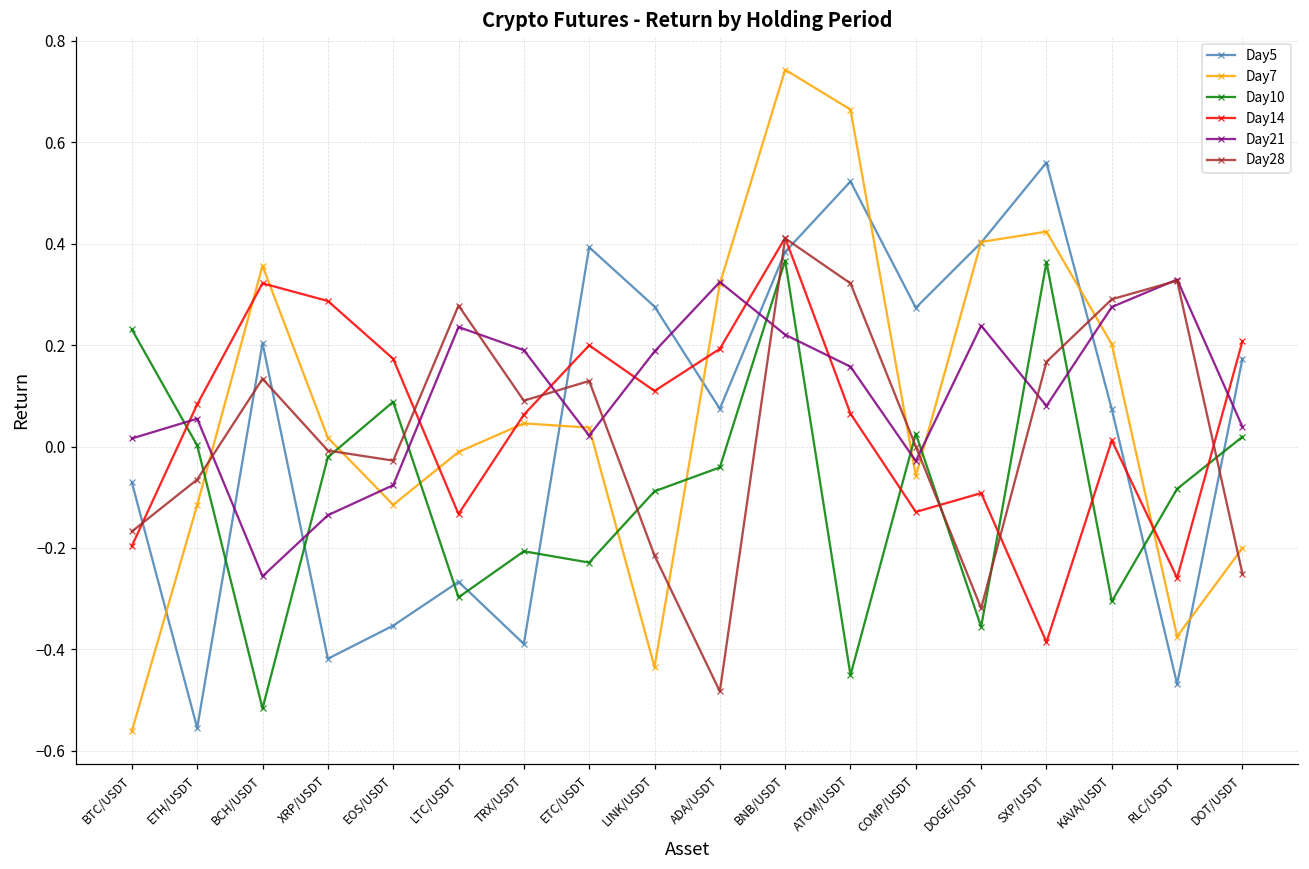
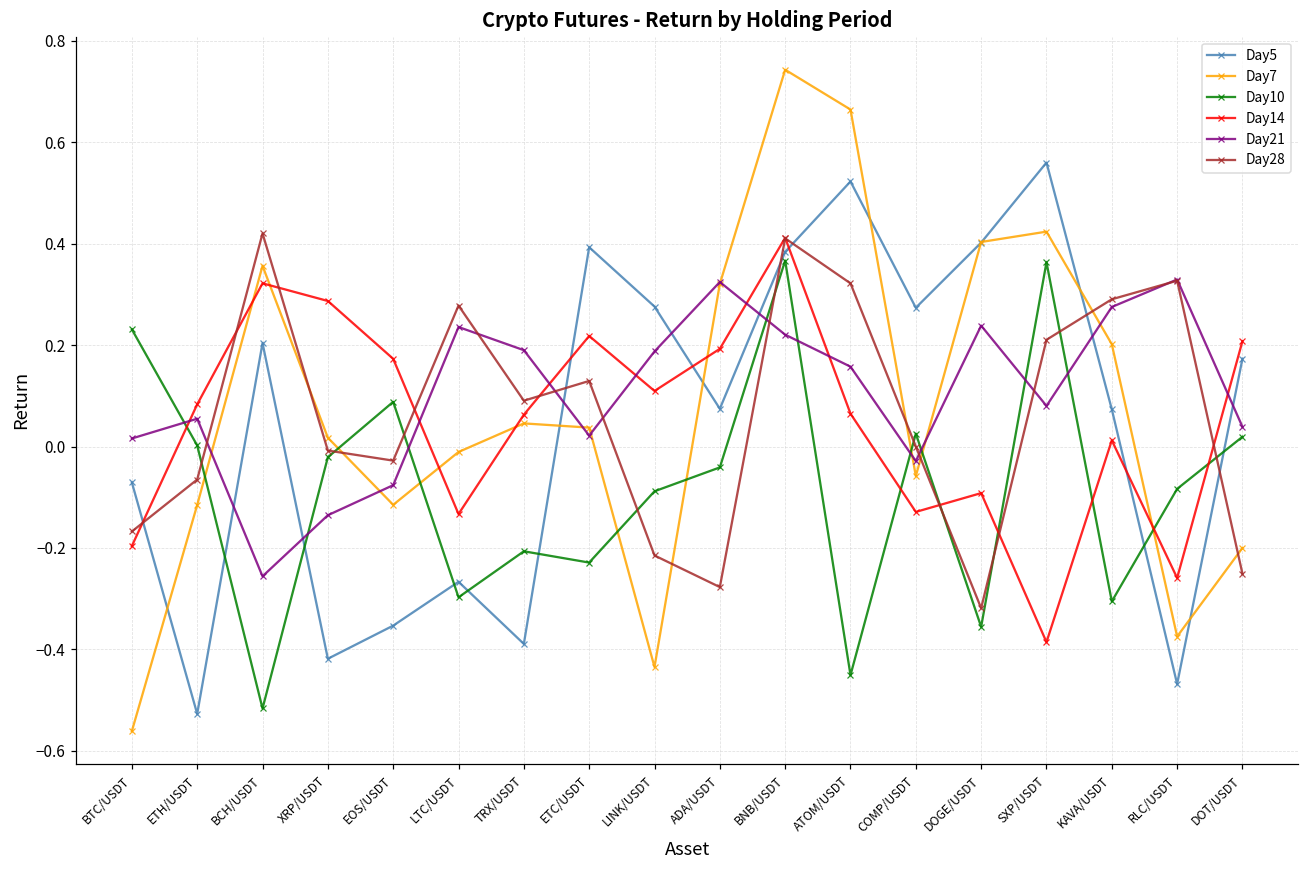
  {
    "Day5": {
      "BTC/USDT": -0.07,
-     "ETH/USDT": -0.56,
+     "ETH/USDT": -0.53,
      "BCH/USDT": 0.20,
      "XRP/USDT": -0.42,
      "EOS/USDT": -0.35,
      "LTC/USDT": -0.27,
      "TRX/USDT": -0.39,
      "ETC/USDT": 0.39,
      "LINK/USDT": 0.28,
      "ADA/USDT": 0.07,
      "BNB/USDT": 0.38,
      "ATOM/USDT": 0.52,
      "COMP/USDT": 0.27,
      "SXP/USDT": 0.56,
      "KAVA/USDT": 0.07,
      "RLC/USDT": -0.47,
      "DOT/USDT": 0.17
    },
    "Day7": {
      "BTC/USDT": -0.56,
      "ETH/USDT": -0.12,
      "BCH/USDT": 0.36,
      "XRP/USDT": 0.02,
      "EOS/USDT": -0.12,
      "LTC/USDT": -0.01,
      "TRX/USDT": 0.05,
      "ETC/USDT": 0.04,
      "LINK/USDT": -0.43,
      "BNB/USDT": 0.74,
      "ATOM/USDT": 0.66,
      "COMP/USDT": -0.06,
      "SXP/USDT": 0.42,
      "KAVA/USDT": 0.20,
      "RLC/USDT": -0.37,
      "DOT/USDT": -0.20
    },
    "Day10": {
      "BTC/USDT": 0.23,
      "ETH/USDT": 0.00,
      "BCH/USDT": -0.52,
      "XRP/USDT": -0.02,
      "EOS/USDT": 0.09,
      "LTC/USDT": -0.30,
      "TRX/USDT": -0.21,
      "ETC/USDT": -0.23,
      "LINK/USDT": -0.09,
      "ADA/USDT": -0.04,
      "BNB/USDT": 0.37,
      "ATOM/USDT": -0.45,
      "COMP/USDT": 0.03,
      "DOGE/USDT": -0.36,
      "SXP/USDT": 0.36,
      "KAVA/USDT": -0.31,
      "RLC/USDT": -0.08,
      "DOT/USDT": 0.02
    },
    "Day14": {
      "BTC/USDT": -0.20,
      "ETH/USDT": 0.08,
      "BCH/USDT": 0.32,
      "XRP/USDT": 0.29,
      "EOS/USDT": 0.17,
      "LTC/USDT": -0.13,
      "TRX/USDT": 0.06,
-     "ETC/USDT": 0.20,
+     "ETC/USDT": 0.22,
      "LINK/USDT": 0.11,
      "ADA/USDT": 0.19,
      "ATOM/USDT": 0.06,
      "COMP/USDT": -0.13,
      "DOGE/USDT": -0.09,
      "SXP/USDT": -0.39,
      "KAVA/USDT": 0.01,
      "RLC/USDT": -0.26,
      "DOT/USDT": 0.21
    },
    "Day21": {
      "BTC/USDT": 0.02,
      "ETH/USDT": 0.05,
      "BCH/USDT": -0.26,
      "XRP/USDT": -0.14,
      "EOS/USDT": -0.08,
      "LTC/USDT": 0.24,
      "TRX/USDT": 0.19,
      "ETC/USDT": 0.02,
      "LINK/USDT": 0.19,
      "BNB/USDT": 0.22,
      "ATOM/USDT": 0.16,
      "COMP/USDT": -0.03,
      "DOGE/USDT": 0.24,
      "SXP/USDT": 0.08,
      "KAVA/USDT": 0.28,
      "DOT/USDT": 0.04
    },
    "Day28": {
      "BTC/USDT": -0.17,
      "ETH/USDT": -0.07,
-     "BCH/USDT": 0.13,
+     "BCH/USDT": 0.42,
      "XRP/USDT": -0.01,
      "EOS/USDT": -0.03,
      "LTC/USDT": 0.28,
      "TRX/USDT": 0.09,
      "ETC/USDT": 0.13,
      "LINK/USDT": -0.21,
-     "ADA/USDT": -0.48,
+     "ADA/USDT": -0.28,
      "ATOM/USDT": 0.32,
      "COMP/USDT": 0.00,
      "DOGE/USDT": -0.32,
-     "SXP/USDT": 0.17,
+     "SXP/USDT": 0.21,
      "KAVA/USDT": 0.29,
      "DOT/USDT": -0.25
    }
  }
